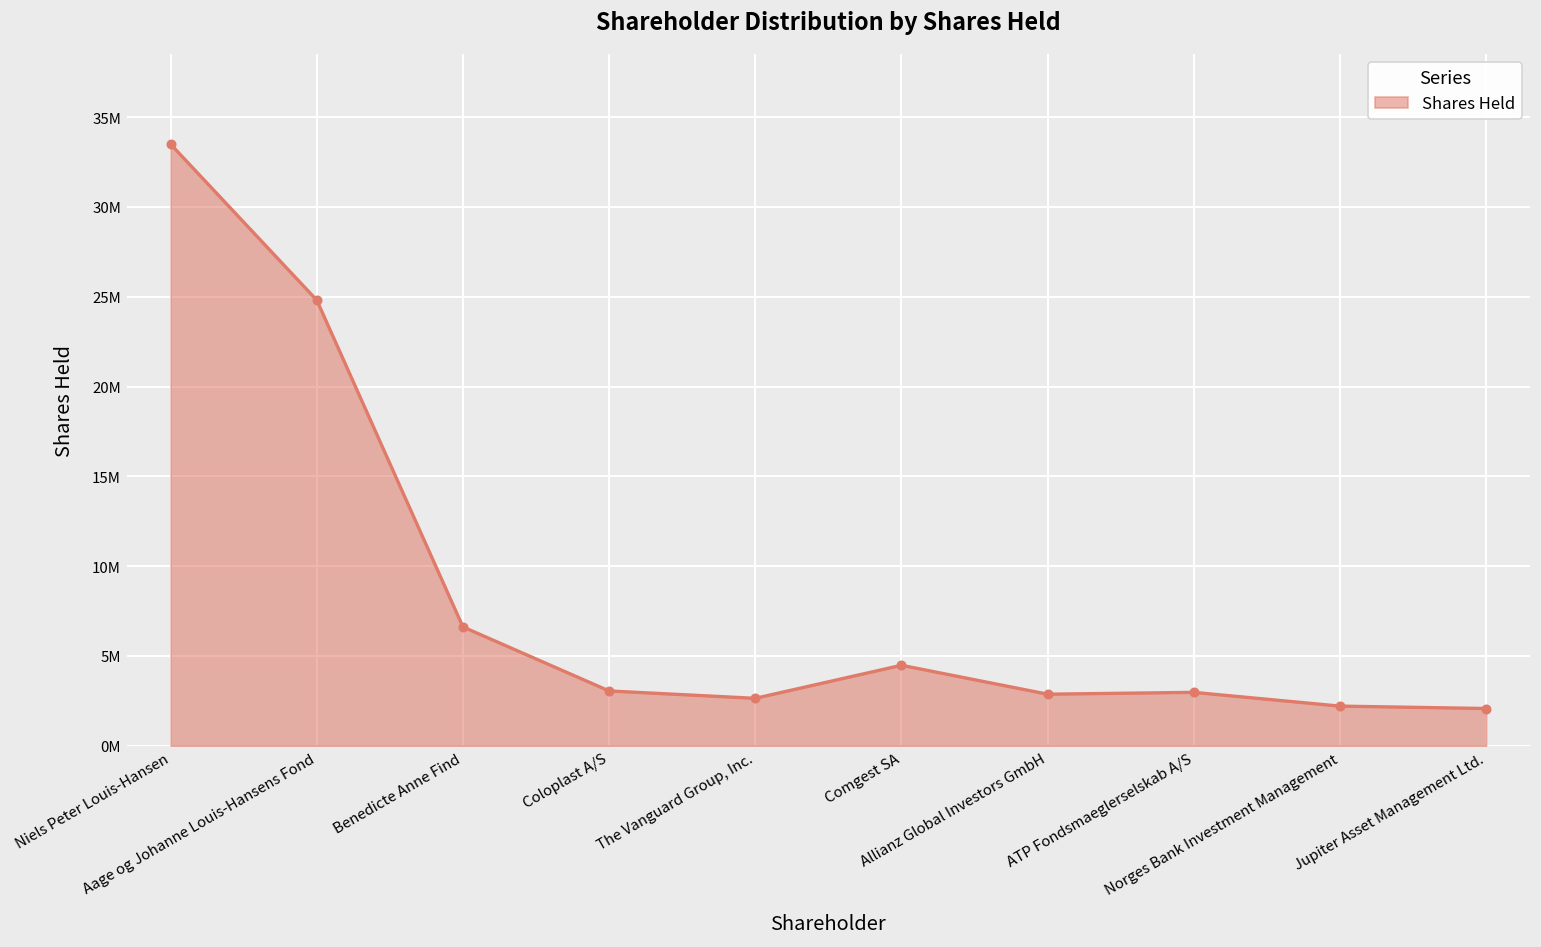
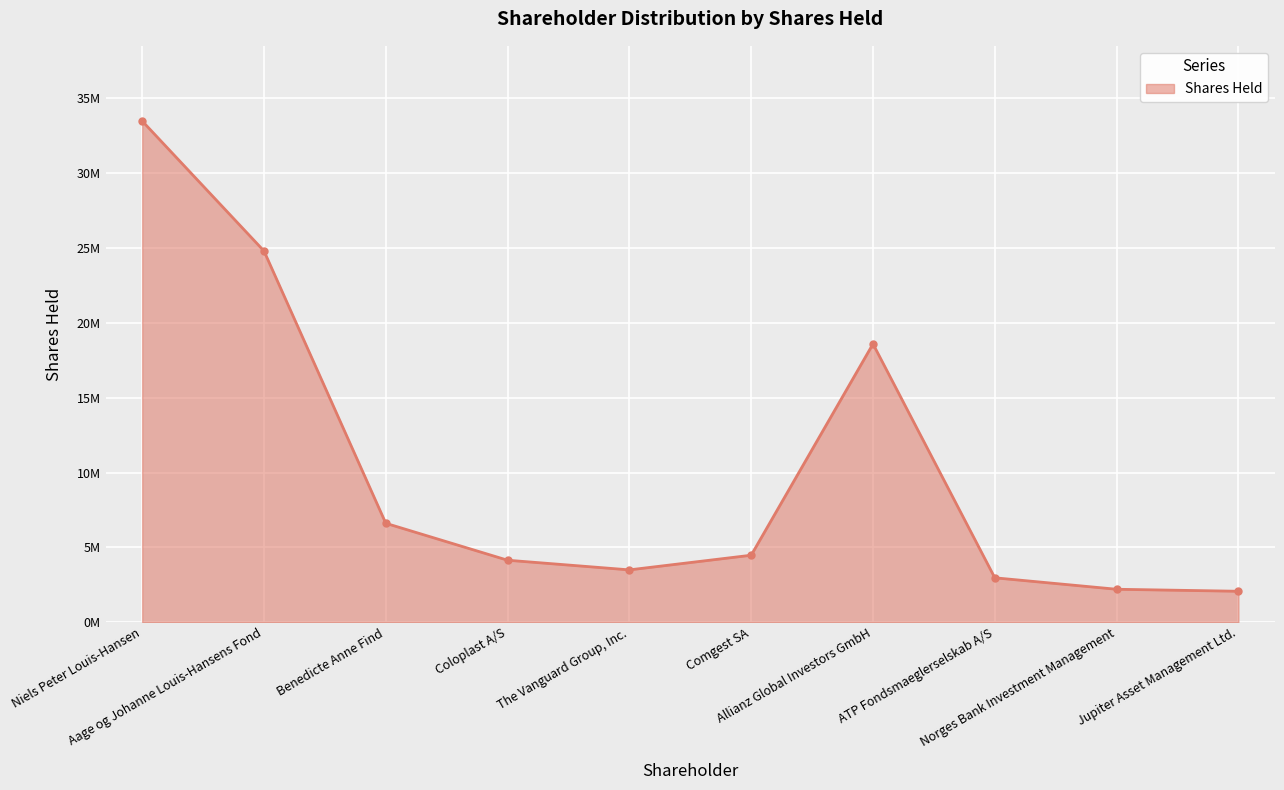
  {
    "Niels Peter Louis-Hansen": 33500000,
    "Aage og Johanne Louis-Hansens Fond": 24800000,
    "Benedicte Anne Find": 6600000,
-   "Coloplast A/S": 3000000,
-   "The Vanguard Group, Inc.": 2600000,
+   "Coloplast A/S": 4100000,
+   "The Vanguard Group, Inc.": 3500000,
    "Comgest SA": 4500000,
-   "Allianz Global Investors GmbH": 2900000,
+   "Allianz Global Investors GmbH": 18600000,
    "ATP Fondsmaeglerselskab A/S": 3000000,
    "Norges Bank Investment Management": 2200000,
    "Jupiter Asset Management Ltd.": 2100000
  }
